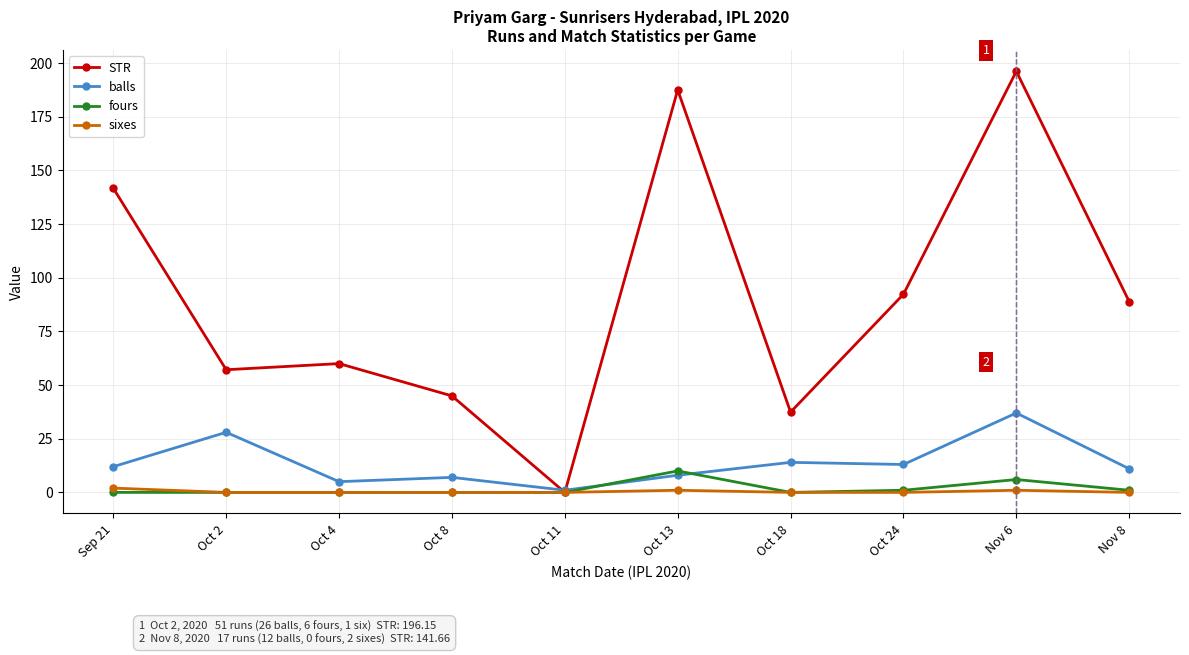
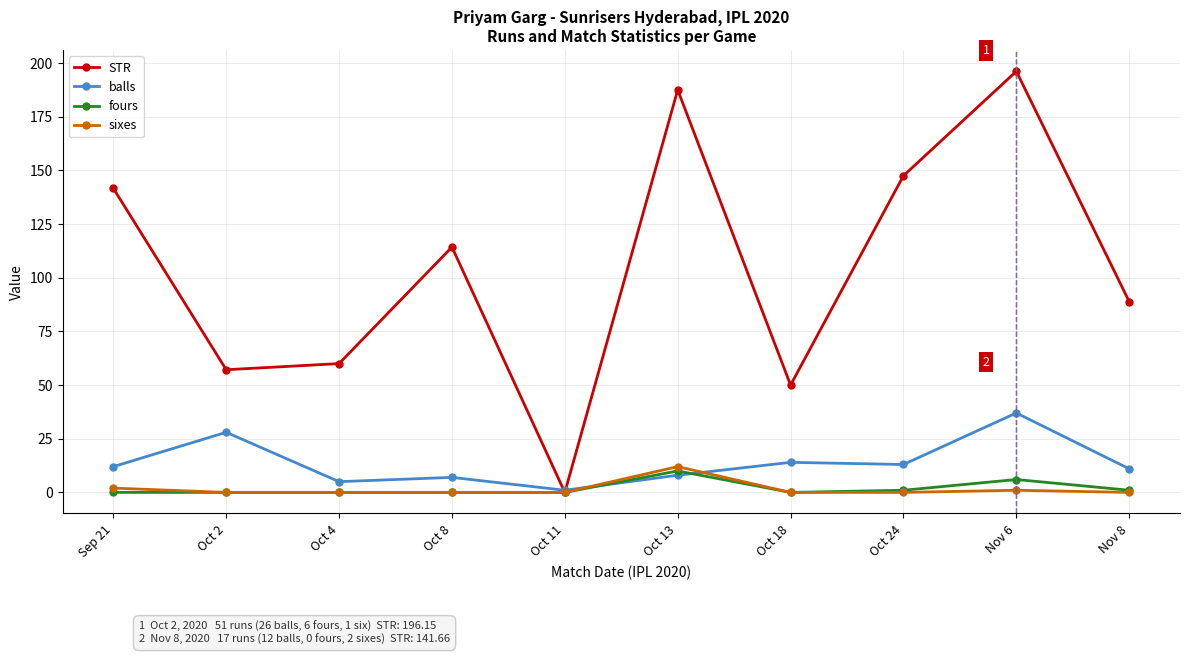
  {
    "STR": {
      "Sep 21": 142,
      "Oct 2": 57,
      "Oct 4": 60,
-     "Oct 8": 45,
+     "Oct 8": 114,
      "Oct 13": 188,
-     "Oct 18": 37,
-     "Oct 24": 92,
+     "Oct 18": 50,
+     "Oct 24": 148,
      "Nov 6": 196,
      "Nov 8": 89
    },
    "balls": {
      "Sep 21": 12,
      "Oct 2": 28,
      "Oct 4": 5,
      "Oct 8": 7,
      "Oct 13": 8,
      "Oct 18": 14,
      "Oct 24": 13,
      "Nov 6": 37,
      "Nov 8": 11
    },
    "fours": {
      "Sep 21": 0,
      "Oct 13": 10,
      "Nov 6": 6
    },
    "sixes": {
      "Sep 21": 2,
-     "Oct 13": 1,
+     "Oct 13": 12,
      "Nov 6": 1
    }
  }
